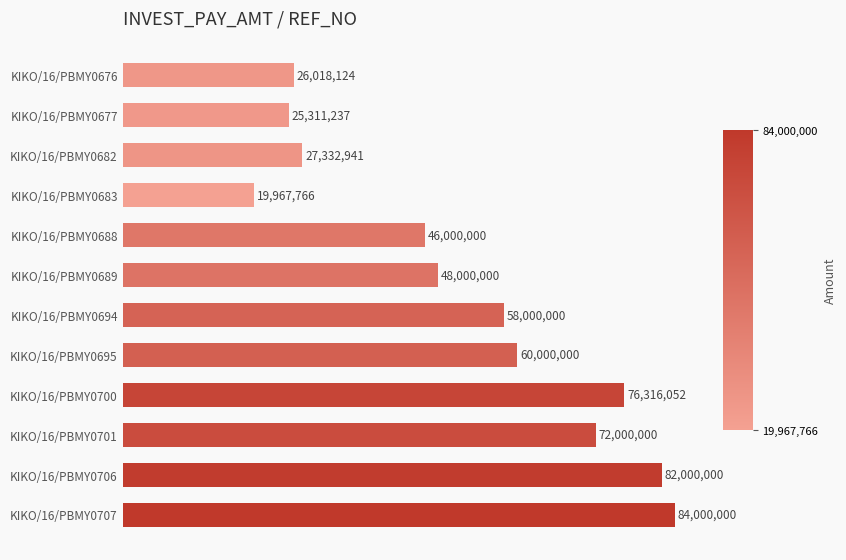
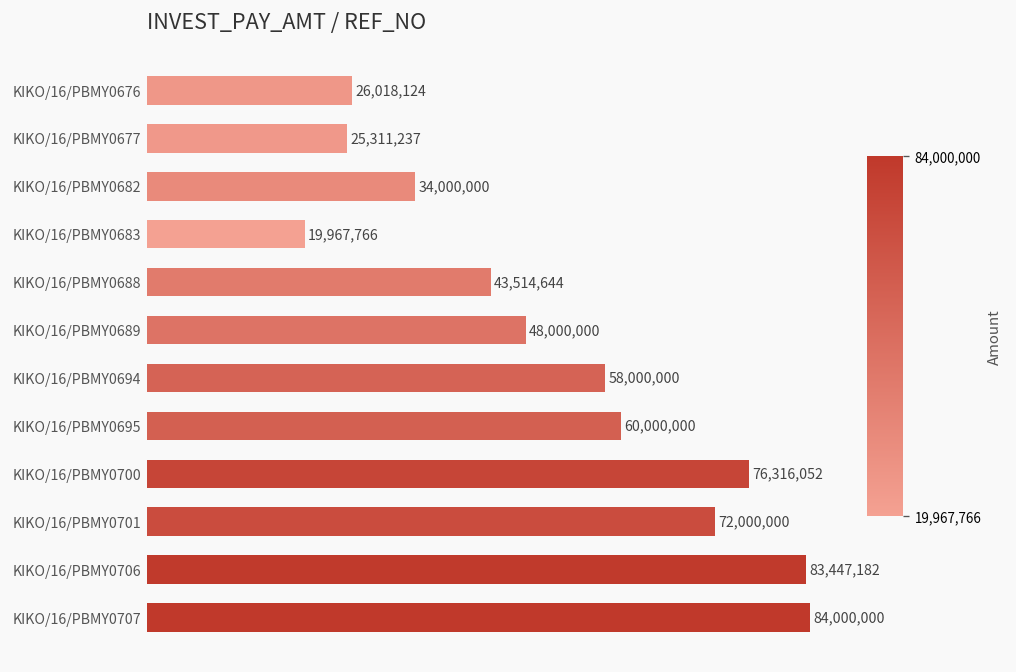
  {
    "KIKO/16/PBMY0676": "26,018,124",
    "KIKO/16/PBMY0677": "25,311,237",
-   "KIKO/16/PBMY0682": "27,332,941",
+   "KIKO/16/PBMY0682": "34,000,000",
    "KIKO/16/PBMY0683": "19,967,766",
-   "KIKO/16/PBMY0688": "46,000,000",
+   "KIKO/16/PBMY0688": "43,514,644",
    "KIKO/16/PBMY0689": "48,000,000",
    "KIKO/16/PBMY0694": "58,000,000",
    "KIKO/16/PBMY0695": "60,000,000",
    "KIKO/16/PBMY0700": "76,316,052",
    "KIKO/16/PBMY0701": "72,000,000",
-   "KIKO/16/PBMY0706": "82,000,000",
+   "KIKO/16/PBMY0706": "83,447,182",
    "KIKO/16/PBMY0707": "84,000,000"
  }
